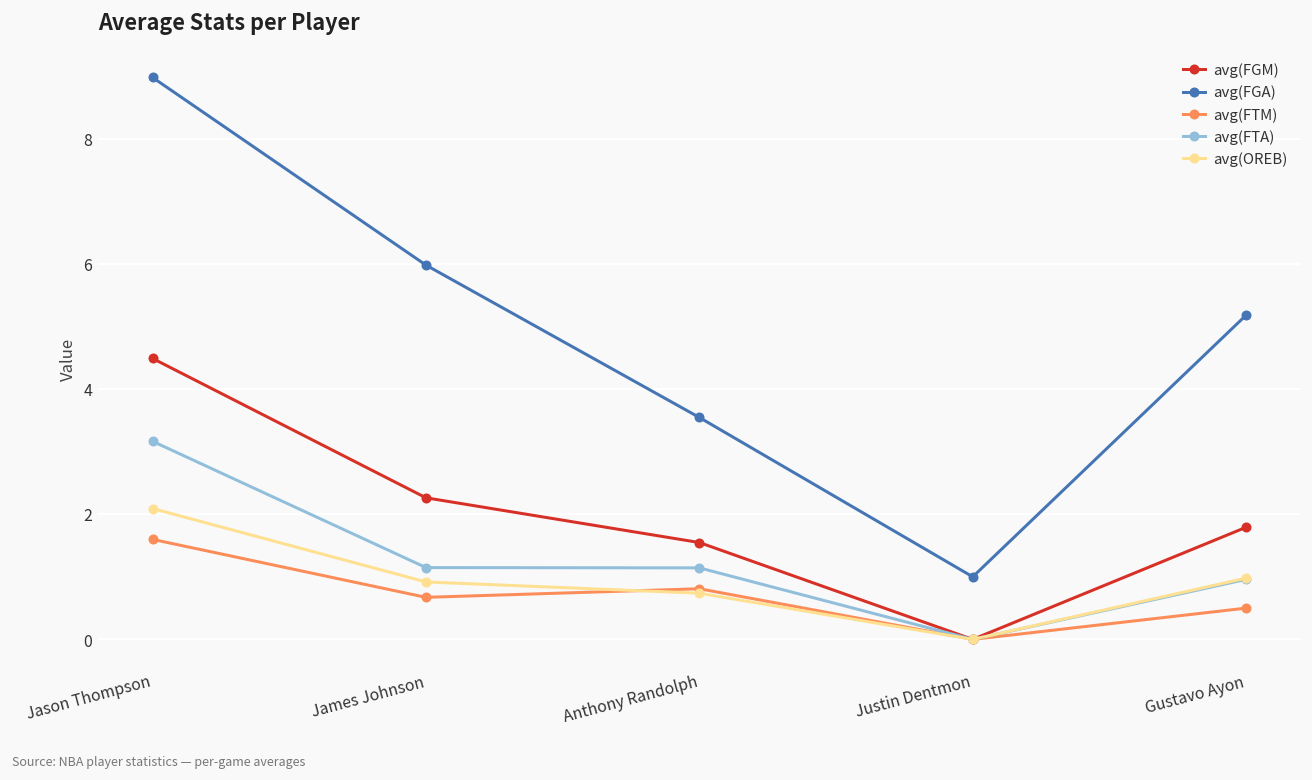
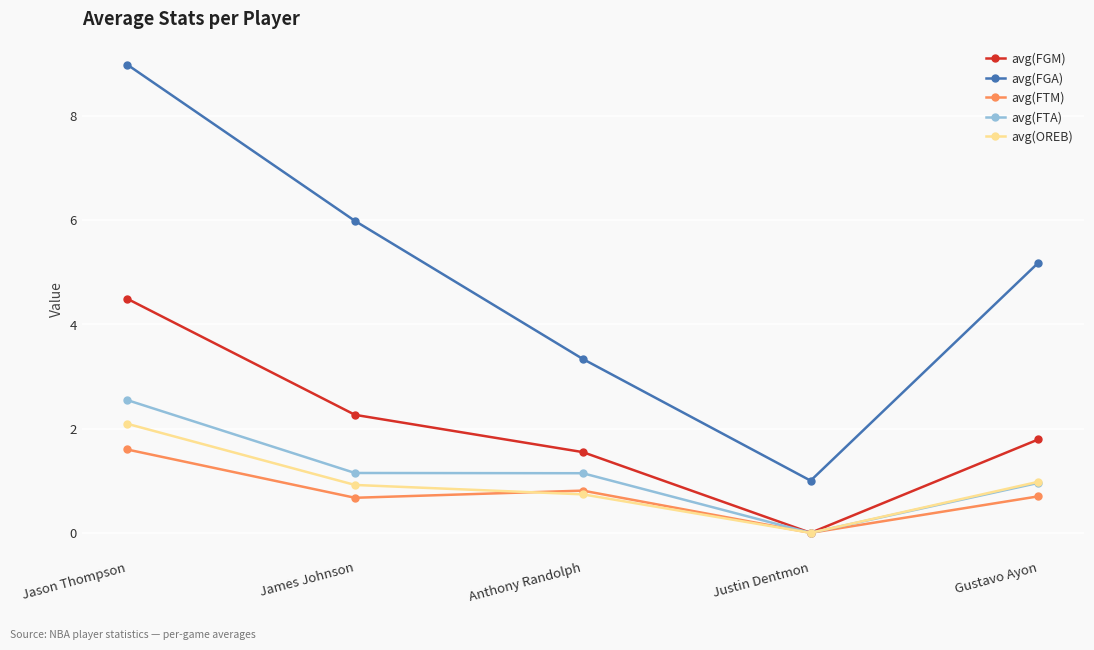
  {
    "avg(FGM)": {
      "Jason Thompson": 4.5,
      "James Johnson": 2.3,
      "Anthony Randolph": 1.5,
      "Gustavo Ayon": 1.8
    },
    "avg(FGA)": {
      "Jason Thompson": 9.0,
      "James Johnson": 6.0,
-     "Anthony Randolph": 3.5,
+     "Anthony Randolph": 3.3,
      "Justin Dentmon": 1.0,
      "Gustavo Ayon": 5.2
    },
    "avg(FTM)": {
      "Jason Thompson": 1.6,
      "James Johnson": 0.7,
      "Anthony Randolph": 0.8,
-     "Gustavo Ayon": 0.5
+     "Gustavo Ayon": 0.7
    },
    "avg(FTA)": {
-     "Jason Thompson": 3.2,
+     "Jason Thompson": 2.5,
      "James Johnson": 1.1,
      "Anthony Randolph": 1.1
    },
    "avg(OREB)": {
      "Jason Thompson": 2.1,
      "James Johnson": 0.9,
      "Anthony Randolph": 0.7
    }
  }
